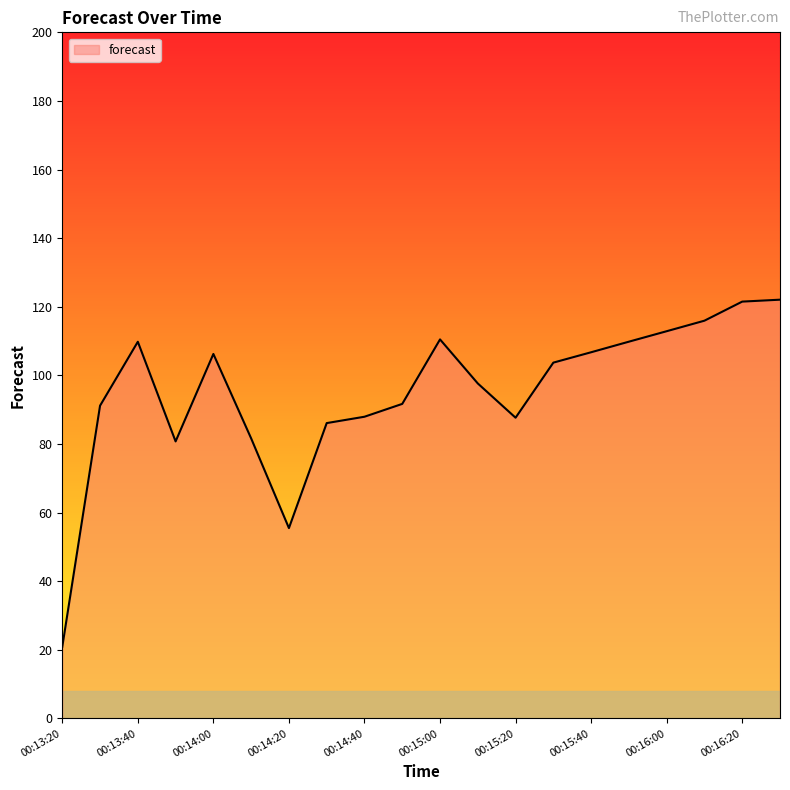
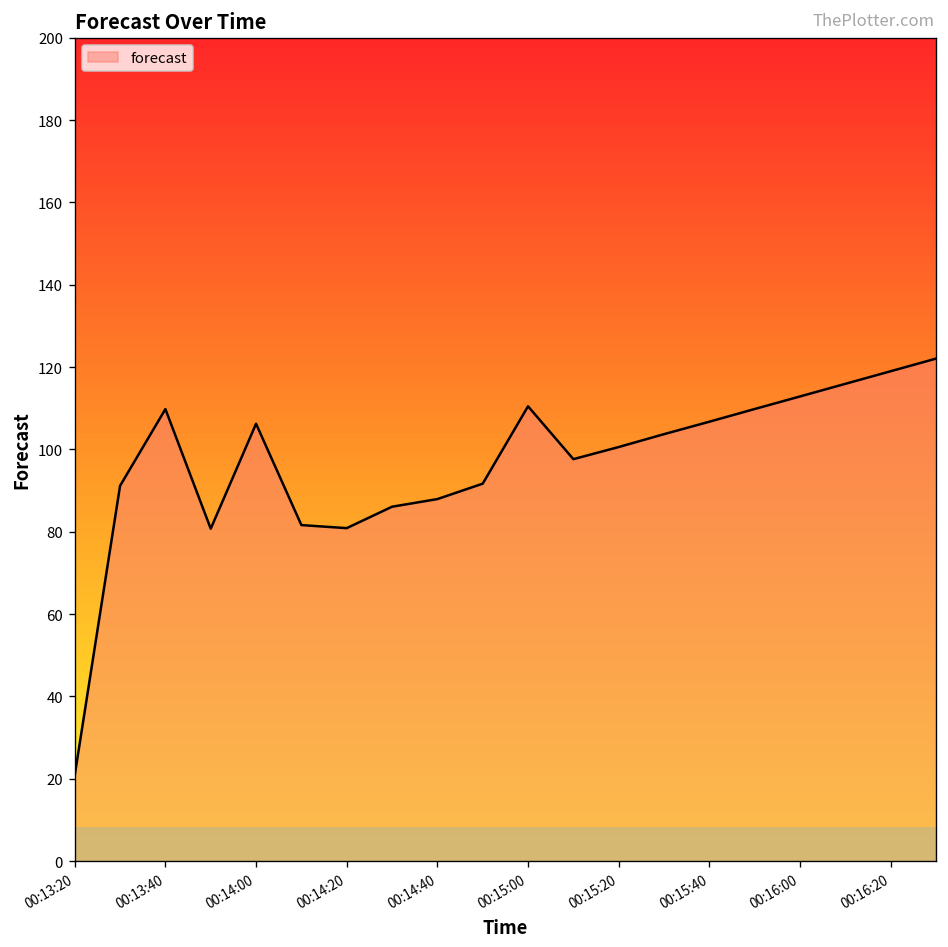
  {
    "00:13:20": 21,
    "00:13:40": 110,
    "00:14:00": 106,
-   "00:14:20": 55,
+   "00:14:20": 81,
    "00:14:40": 88,
    "00:15:00": 110,
-   "00:15:20": 88,
+   "00:15:20": 101,
    "00:15:40": 107,
    "00:16:00": 113,
-   "00:16:20": 122
+   "00:16:20": 119
  }
